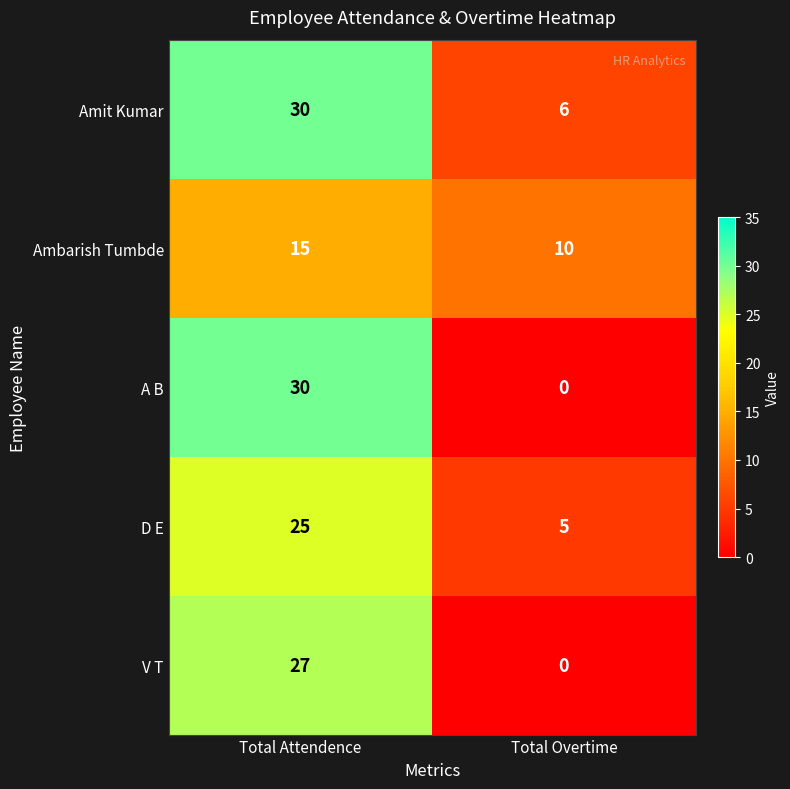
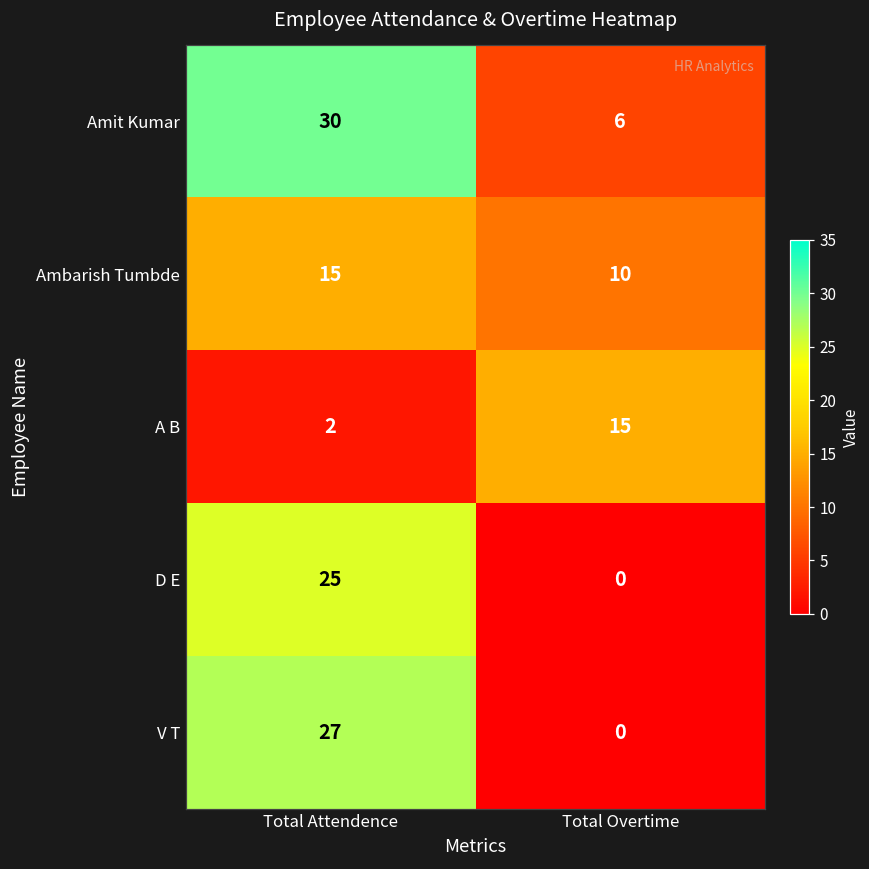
  {
    "Amit Kumar": {
      "Total Attendence": 30
    },
    "Ambarish Tumbde": {
      "Total Attendence": 15,
      "Total Overtime": 10
    },
    "A B": {
-     "Total Attendence": 30,
-     "Total Overtime": 0
+     "Total Attendence": 2,
+     "Total Overtime": 15
    },
    "D E": {
      "Total Attendence": 25,
-     "Total Overtime": 5
+     "Total Overtime": 0
    },
    "V T": {
      "Total Attendence": 27,
      "Total Overtime": 0
    }
  }
